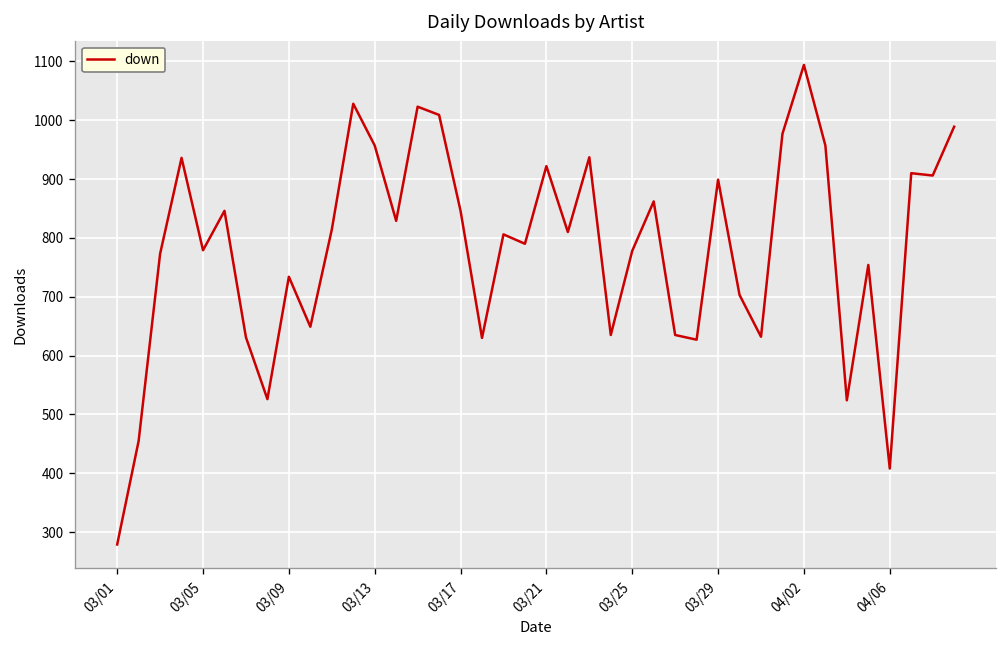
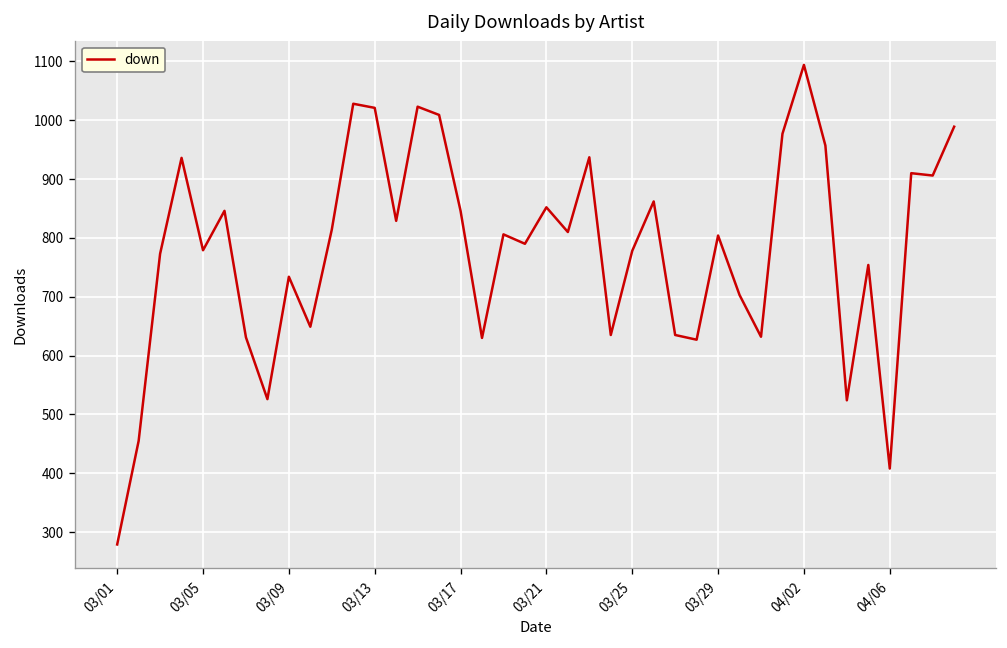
  {
    "03/01": 280,
    "03/05": 780,
    "03/09": 730,
-   "03/13": 960,
+   "03/13": 1020,
    "03/17": 850,
-   "03/21": 920,
+   "03/21": 850,
    "03/25": 780,
-   "03/29": 900,
+   "03/29": 800,
    "04/02": 1090,
    "04/06": 410
  }
